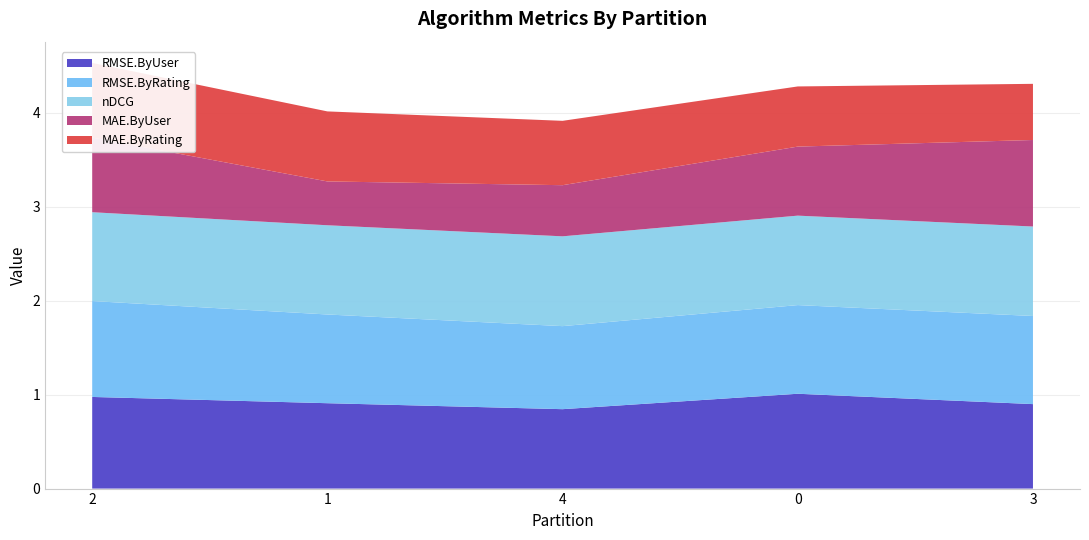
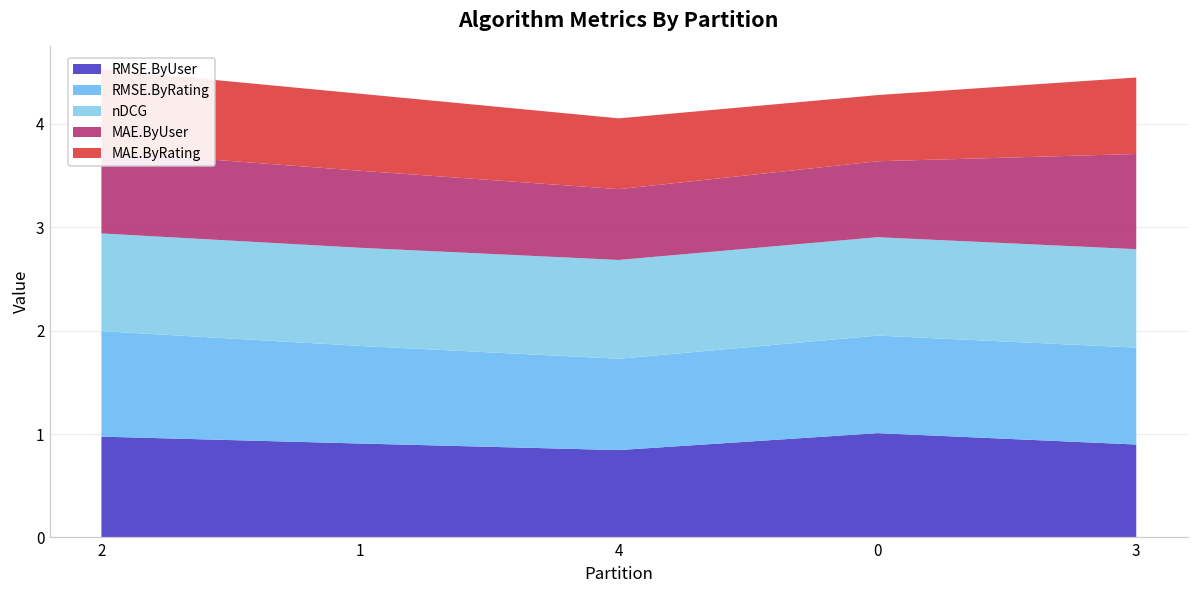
  {
    "RMSE.ByUser": {
      "2": 1.0,
      "1": 0.9,
      "4": 0.8,
      "0": 1.0,
      "3": 0.9
    },
    "MAE.ByUser": {
-     "1": 0.5,
-     "4": 0.5,
+     "1": 0.7,
+     "4": 0.7,
      "0": 0.7,
      "3": 0.9
    },
    "MAE.ByRating": {
      "1": 0.7,
      "4": 0.7,
      "0": 0.6,
-     "3": 0.6
+     "3": 0.7
    }
  }
